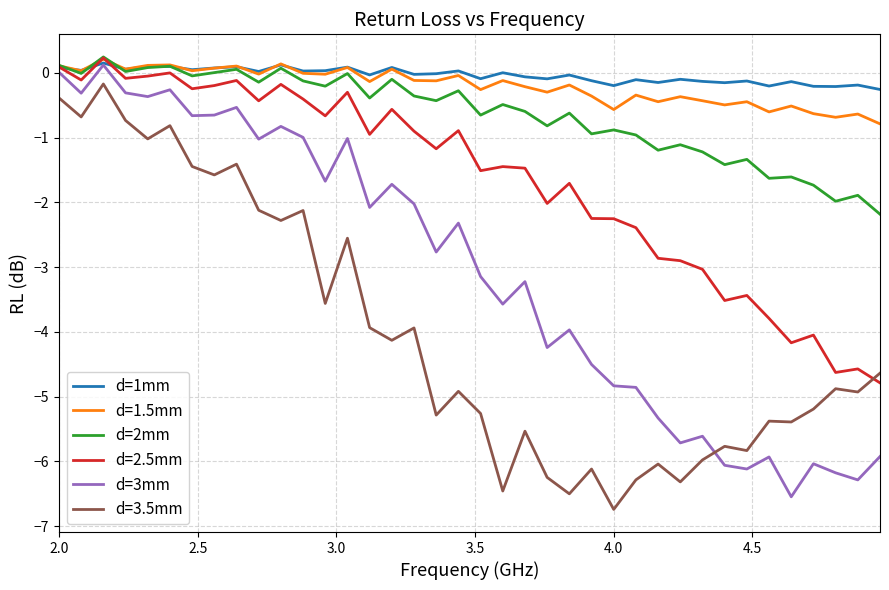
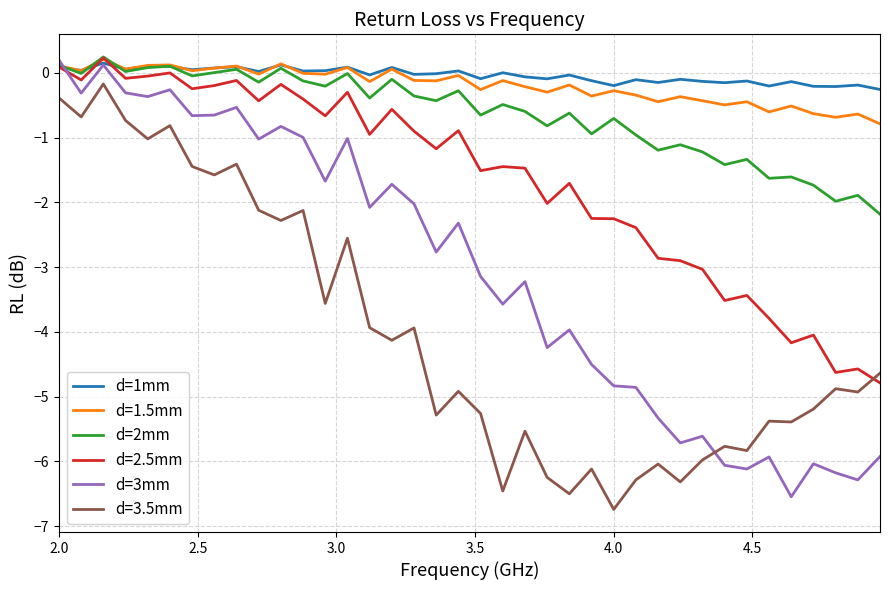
  {
    "d=1mm": {
      "4.0": -0.2
    },
    "d=1.5mm": {
-     "4.0": -0.6
+     "4.0": -0.3
    },
    "d=2mm": {
-     "4.0": -0.9
+     "4.0": -0.7
    },
    "d=2.5mm": {
      "4.0": -2.3
    },
    "d=3mm": {
-     "2.0": 0.0,
+     "2.0": 0.2,
      "4.0": -4.8
    },
    "d=3.5mm": {
      "2.0": -0.4,
      "4.0": -6.7
    }
  }
